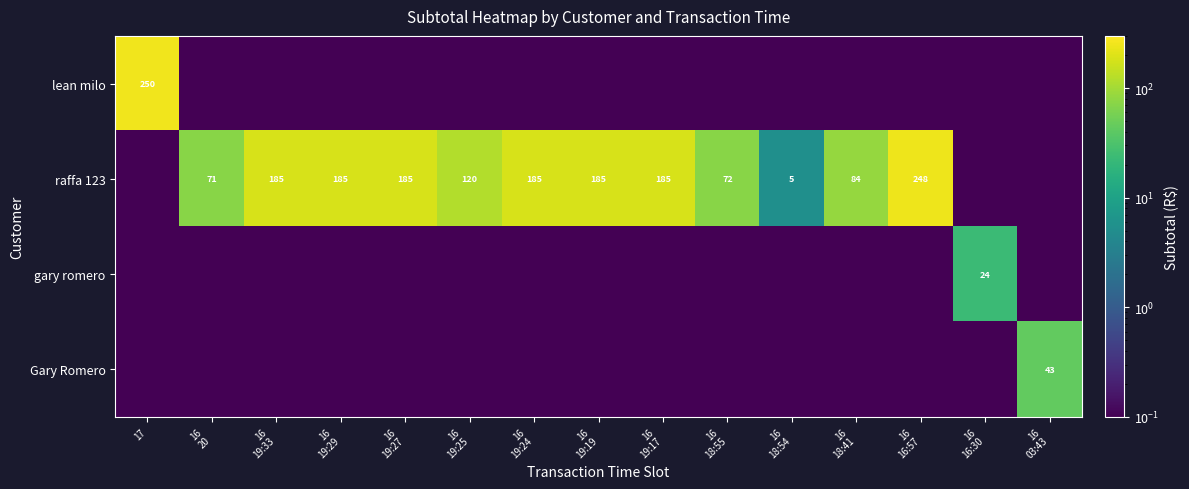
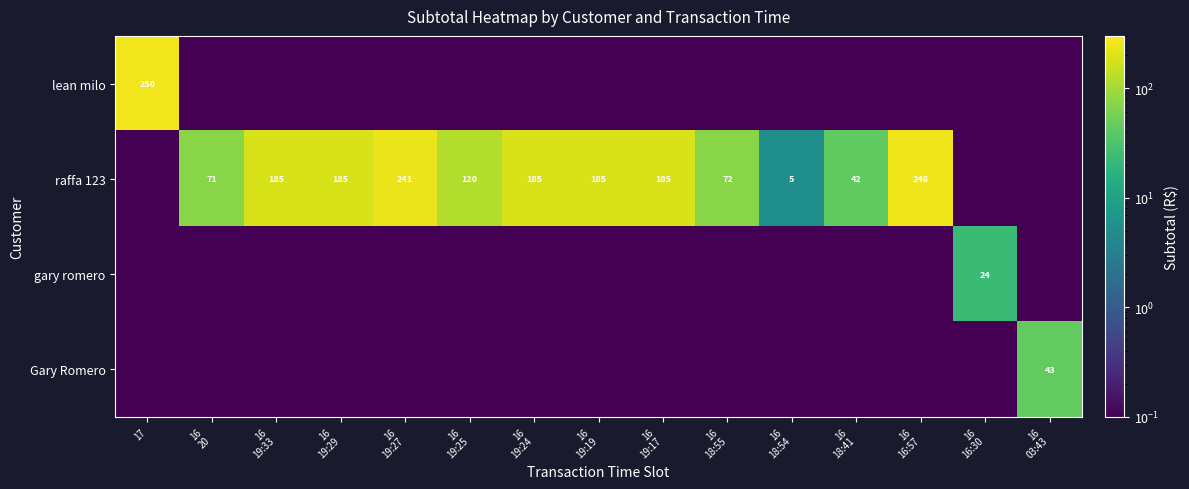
  {
    "lean milo": {
      "17": 250
    },
    "raffa 123": {
      "16 20": 71,
      "16 19:33": 185,
      "16 19:29": 185,
-     "16 19:27": 185,
+     "16 19:27": 241,
      "16 19:25": 120,
      "16 19:24": 185,
      "16 19:19": 185,
      "16 19:17": 185,
      "16 18:55": 72,
      "16 18:54": 5,
-     "16 18:41": 84,
+     "16 18:41": 42,
      "16 16:57": 248
    },
    "gary romero": {
      "16 16:30": 24
    },
    "Gary Romero": {
      "16 03:43": 43
    }
  }
